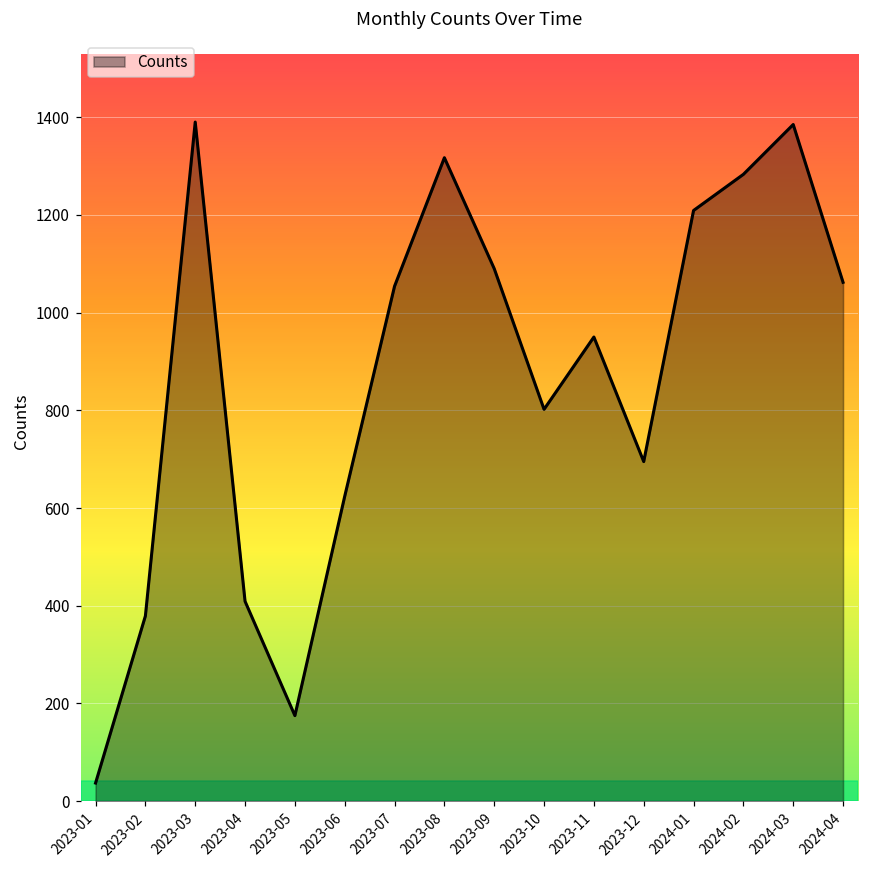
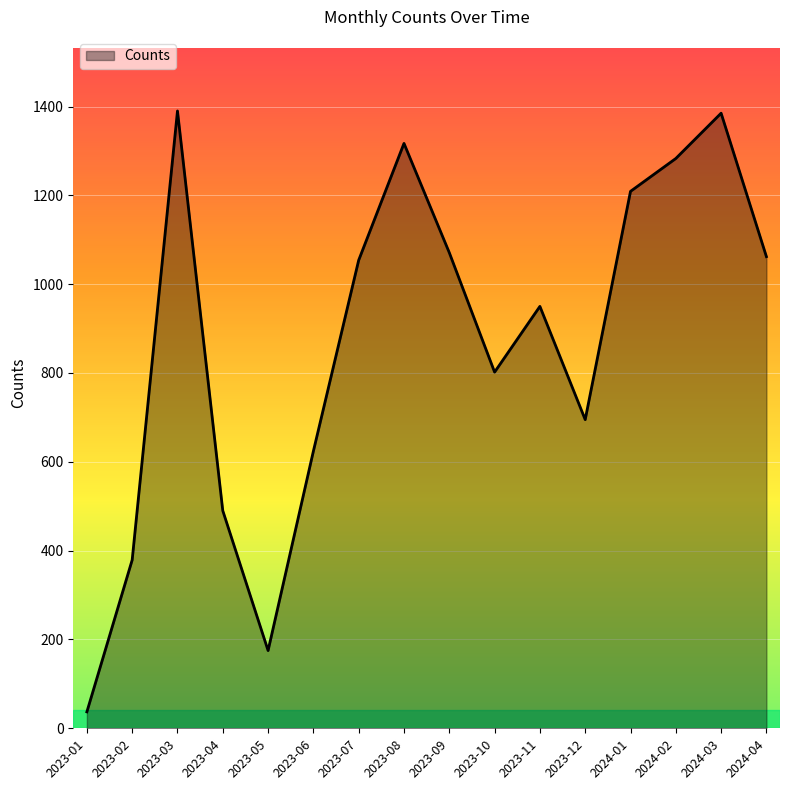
  {
    "2023-02": 380,
    "2023-03": 1390,
-   "2023-04": 410,
+   "2023-04": 490,
    "2023-05": 180,
    "2023-06": 620,
    "2023-07": 1050,
    "2023-08": 1320,
-   "2023-09": 1090,
+   "2023-09": 1070,
    "2023-10": 800,
    "2023-11": 950,
    "2023-12": 700,
    "2024-01": 1210,
    "2024-02": 1280,
    "2024-03": 1390,
    "2024-04": 1060
  }
